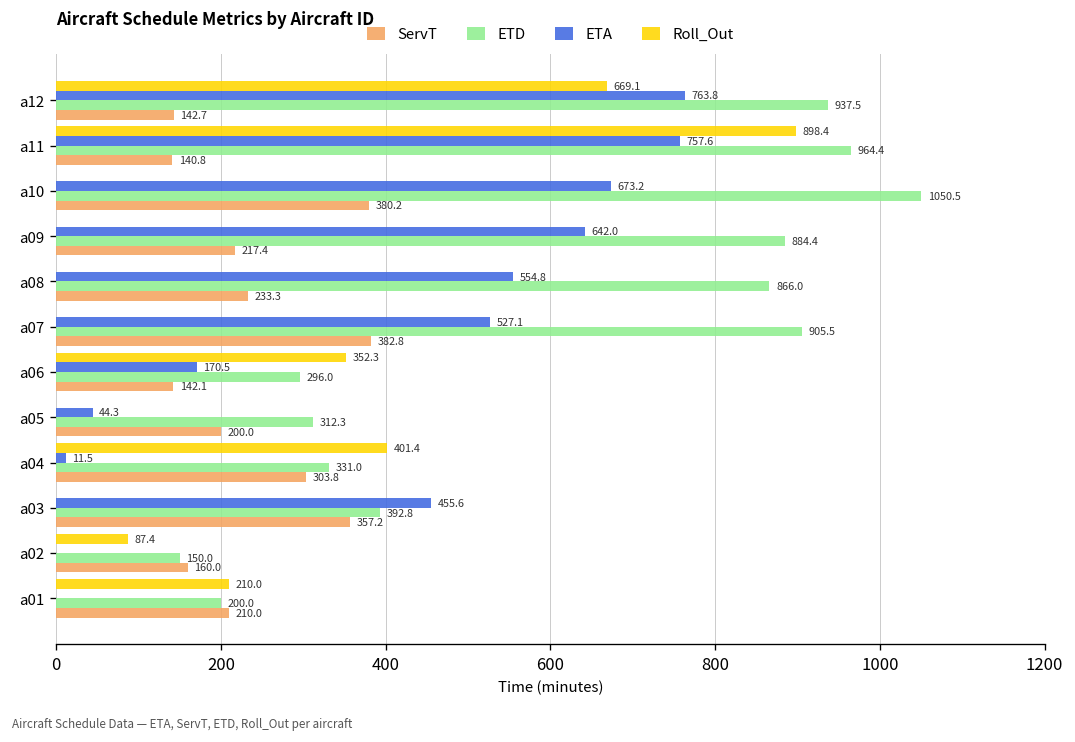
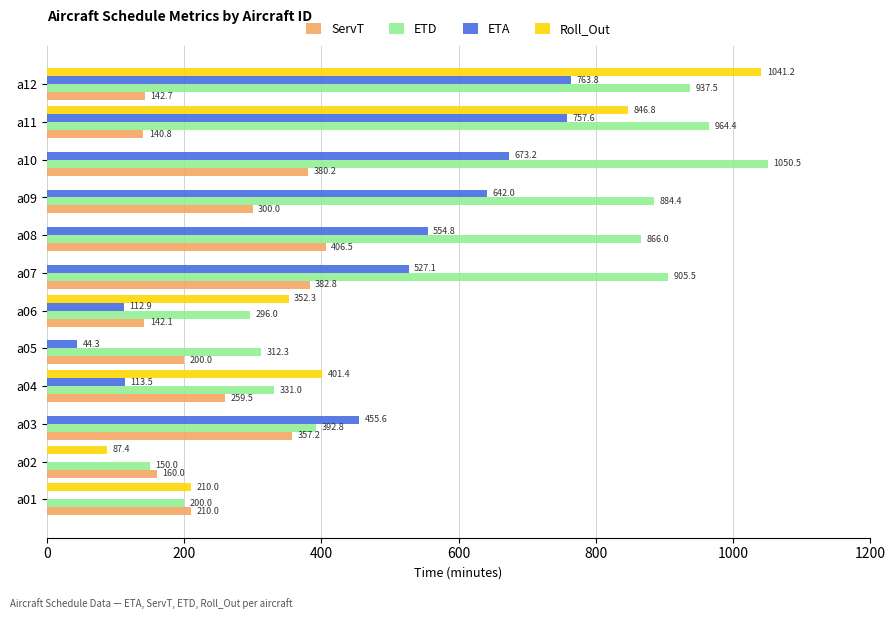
  {
    "ServT": {
      "a12": 142.7,
      "a11": 140.8,
      "a10": 380.2,
-     "a09": 217.4,
-     "a08": 233.3,
+     "a09": 300.0,
+     "a08": 406.5,
      "a07": 382.8,
      "a06": 142.1,
      "a05": 200.0,
-     "a04": 303.8,
+     "a04": 259.5,
      "a03": 357.2,
      "a02": 160.0,
      "a01": 210.0
    },
    "ETD": {
      "a12": 937.5,
      "a11": 964.4,
      "a10": 1050.5,
      "a09": 884.4,
      "a08": 866.0,
      "a07": 905.5,
      "a06": 296.0,
      "a05": 312.3,
      "a04": 331.0,
      "a03": 392.8,
      "a02": 150.0,
      "a01": 200.0
    },
    "ETA": {
      "a12": 763.8,
      "a11": 757.6,
      "a10": 673.2,
      "a09": 642.0,
      "a08": 554.8,
      "a07": 527.1,
-     "a06": 170.5,
+     "a06": 112.9,
      "a05": 44.3,
-     "a04": 11.5,
+     "a04": 113.5,
      "a03": 455.6
    },
    "Roll_Out": {
-     "a12": 669.1,
-     "a11": 898.4,
+     "a12": 1041.2,
+     "a11": 846.8,
      "a06": 352.3,
      "a04": 401.4,
      "a02": 87.4,
      "a01": 210.0
    }
  }
